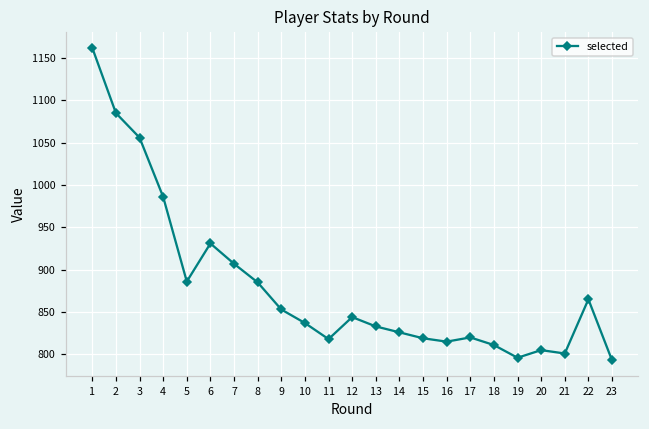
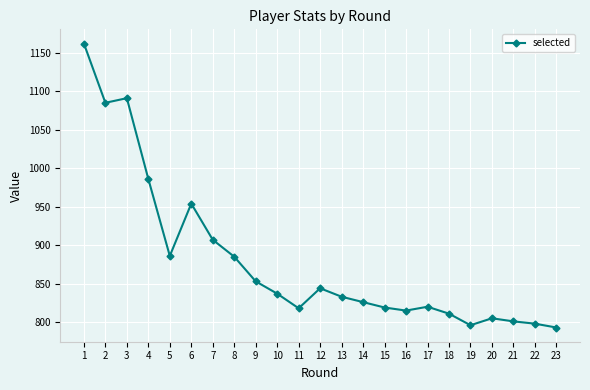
  {
    "1": 1160,
    "2": 1090,
-   "3": 1060,
+   "3": 1090,
    "4": 990,
    "5": 890,
-   "6": 930,
+   "6": 950,
    "7": 910,
    "8": 890,
    "9": 850,
    "10": 840,
    "11": 820,
    "12": 840,
    "13": 830,
    "14": 830,
    "15": 820,
    "16": 820,
    "17": 820,
    "18": 810,
    "19": 800,
    "20": 810,
    "21": 800,
-   "22": 870,
+   "22": 800,
    "23": 790
  }
